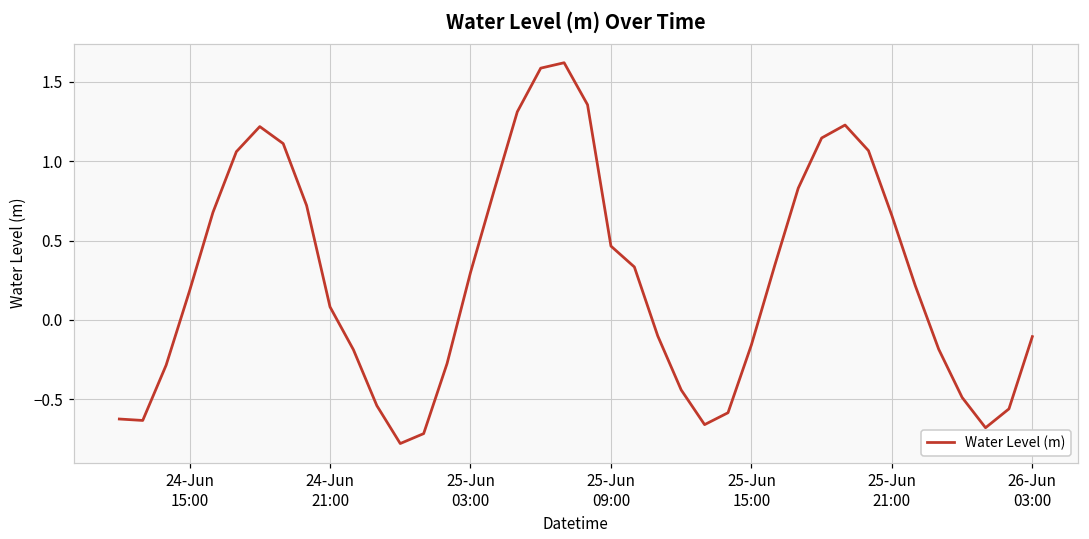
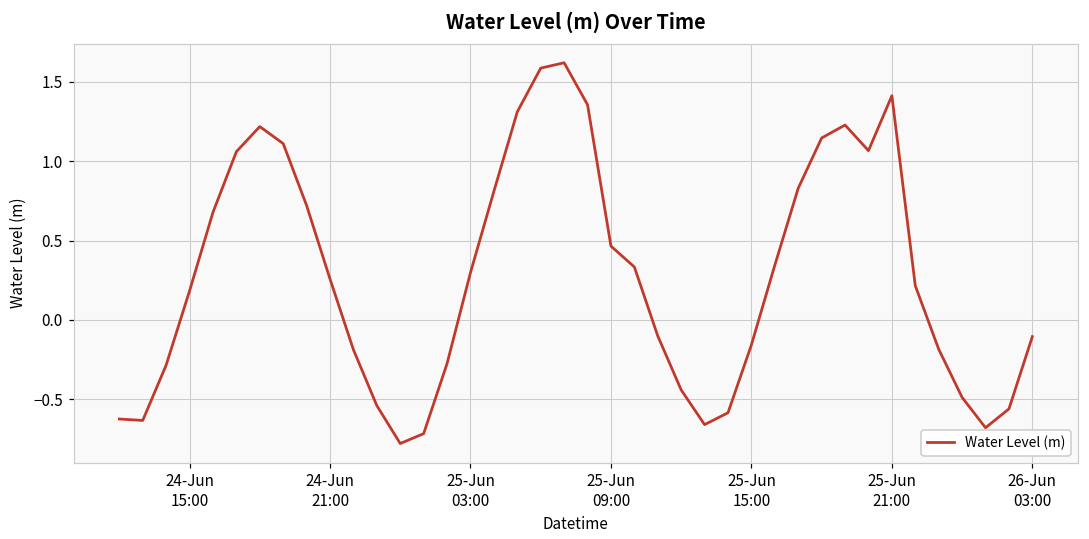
  {
    "24-Jun 15:00": 0.18,
-   "24-Jun 21:00": 0.08,
+   "24-Jun 21:00": 0.26,
    "25-Jun 03:00": 0.30,
    "25-Jun 09:00": 0.47,
    "25-Jun 15:00": -0.16,
-   "25-Jun 21:00": 0.66,
+   "25-Jun 21:00": 1.41,
    "26-Jun 03:00": -0.10
  }
